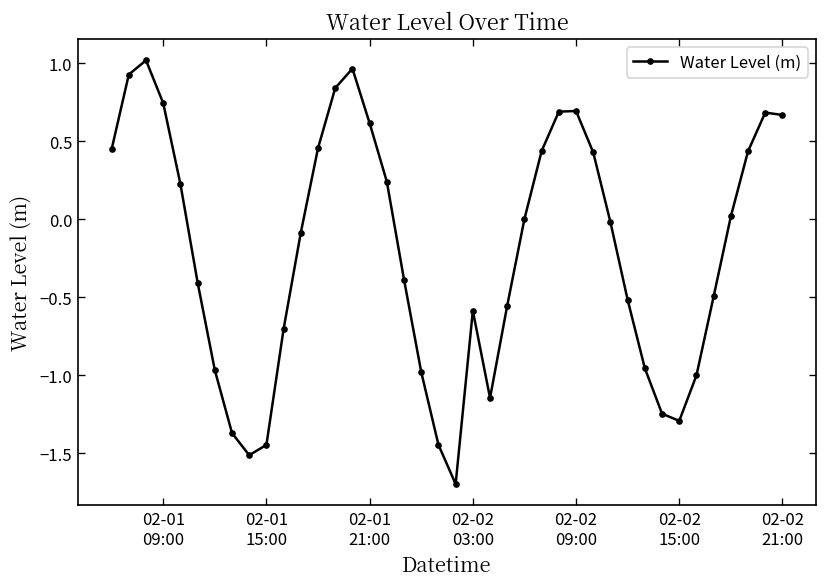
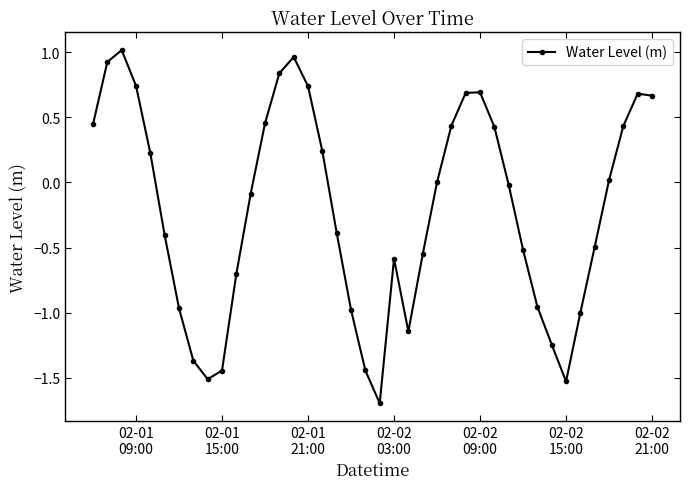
  {
    "02-01 09:00": 0.74,
    "02-01 15:00": -1.45,
-   "02-01 21:00": 0.62,
+   "02-01 21:00": 0.74,
    "02-02 03:00": -0.59,
    "02-02 09:00": 0.69,
-   "02-02 15:00": -1.29,
+   "02-02 15:00": -1.53,
    "02-02 21:00": 0.67
  }
